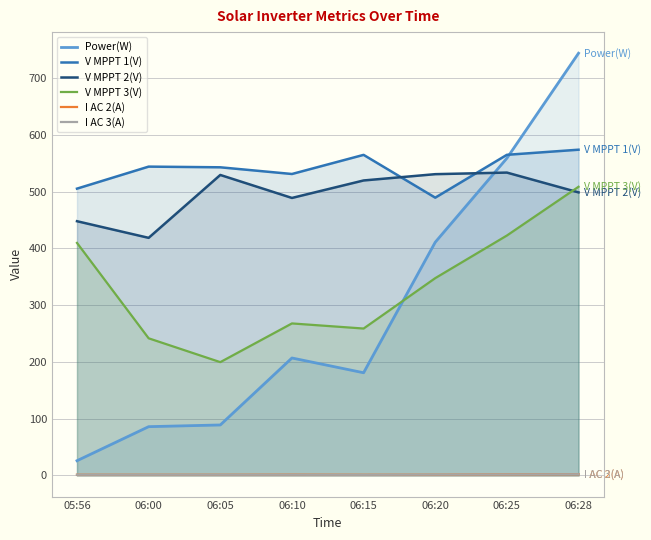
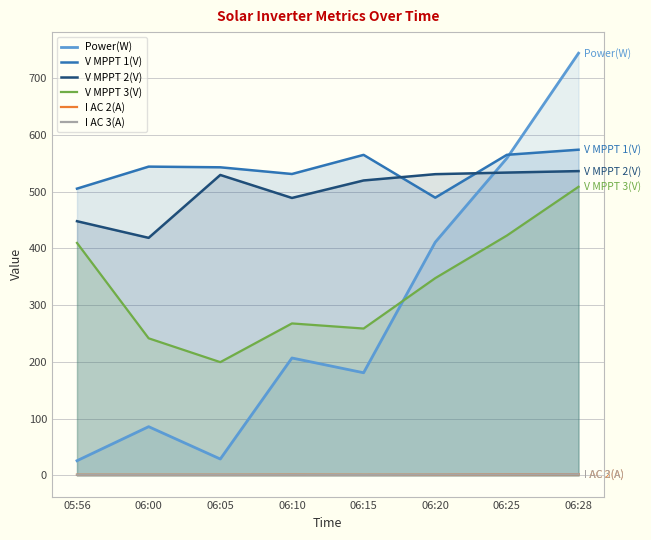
  {
    "Power(W)": {
      "05:56": 30,
      "06:00": 90,
-     "06:05": 90,
+     "06:05": 30,
      "06:10": 210,
      "06:15": 180,
      "06:20": 410,
      "06:25": 560,
      "06:28": 740
    },
    "V MPPT 1(V)": {
      "05:56": 510,
      "06:00": 540,
      "06:05": 540,
      "06:10": 530,
      "06:15": 560,
      "06:20": 490,
      "06:25": 570
    },
    "V MPPT 2(V)": {
      "05:56": 450,
      "06:00": 420,
      "06:05": 530,
      "06:10": 490,
      "06:15": 520,
      "06:20": 530,
      "06:25": 530,
-     "06:28": 500
+     "06:28": 540
    },
    "V MPPT 3(V)": {
      "05:56": 410,
      "06:00": 240,
      "06:05": 200,
      "06:10": 270,
      "06:15": 260,
      "06:20": 350,
      "06:25": 420
    },
    "I AC 3(A)": {
      "05:56": 0,
      "06:00": 0,
      "06:05": 0,
      "06:10": 0,
      "06:15": 0,
      "06:20": 0,
      "06:25": 0
    }
  }
